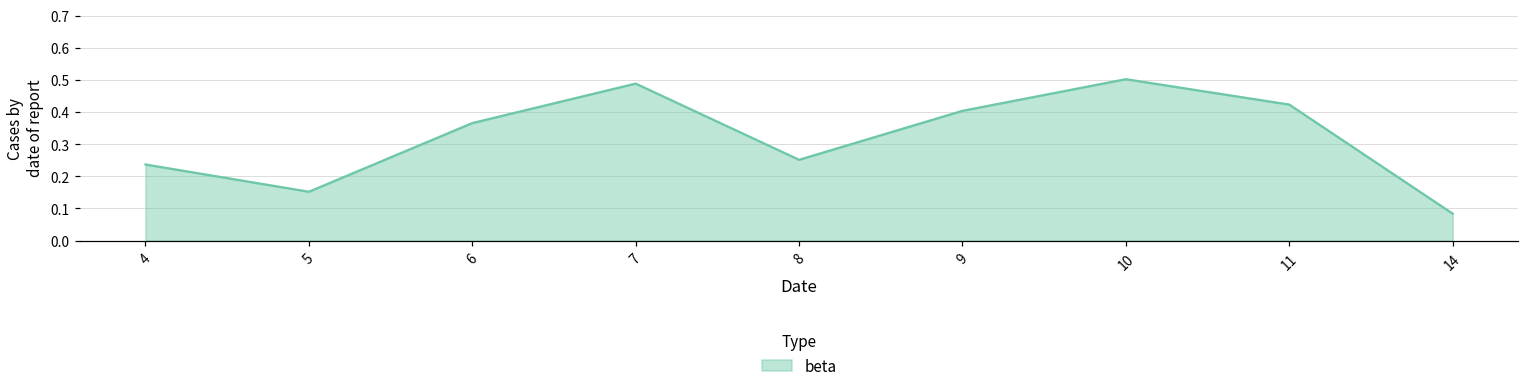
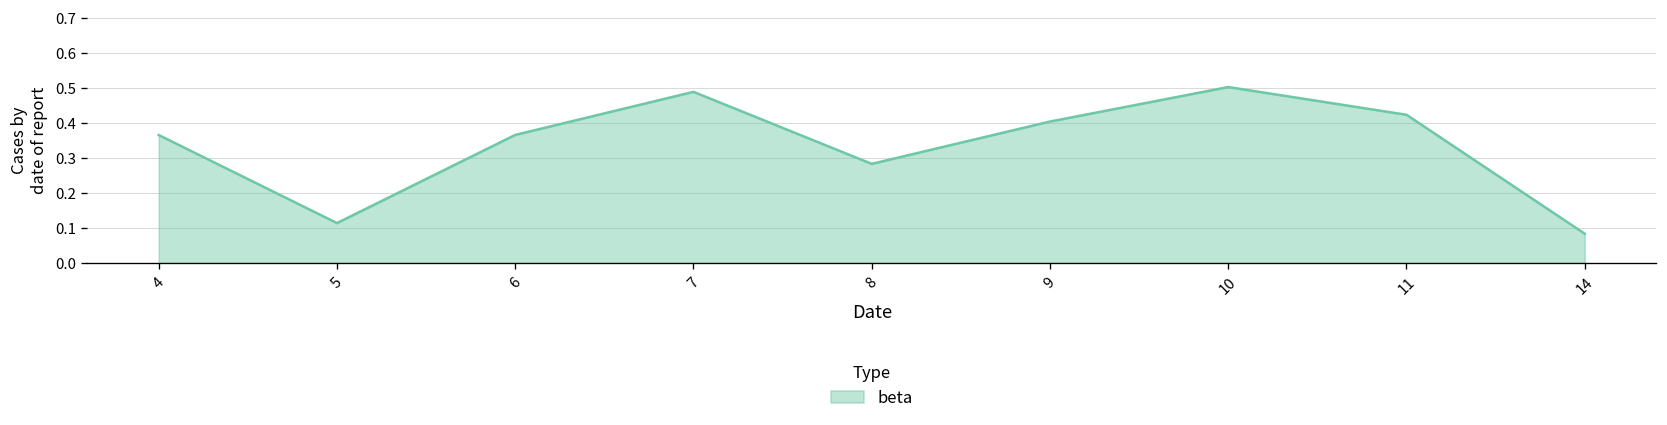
  {
-   "4": 0.24,
-   "5": 0.15,
+   "4": 0.37,
+   "5": 0.11,
    "6": 0.37,
    "7": 0.49,
-   "8": 0.25,
+   "8": 0.28,
    "9": 0.40,
    "10": 0.50,
    "11": 0.42,
    "14": 0.08
  }
